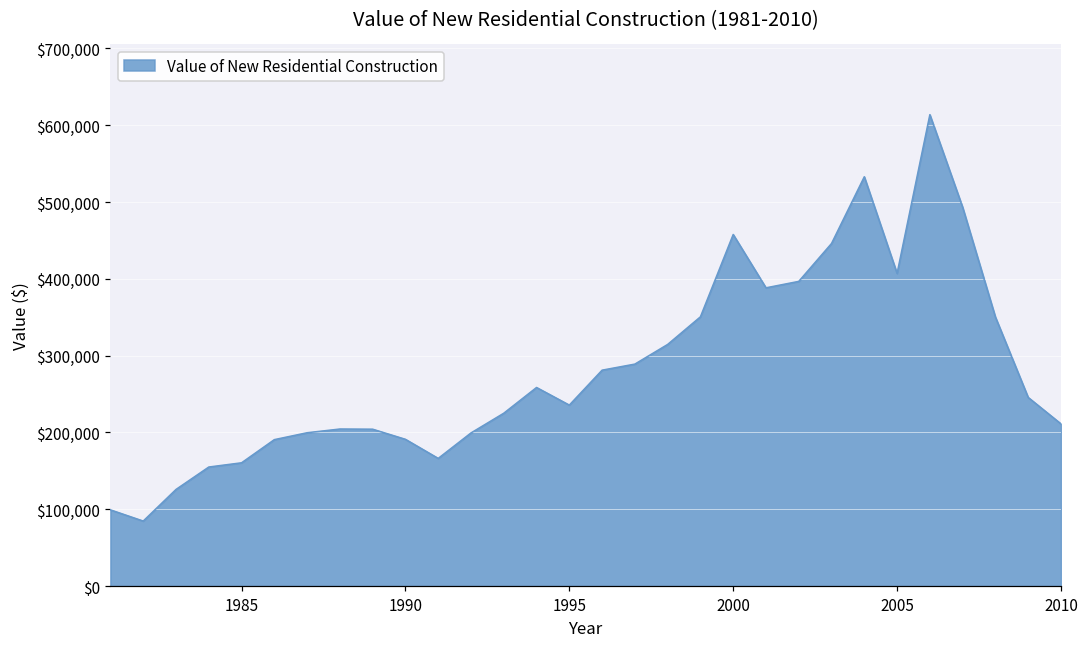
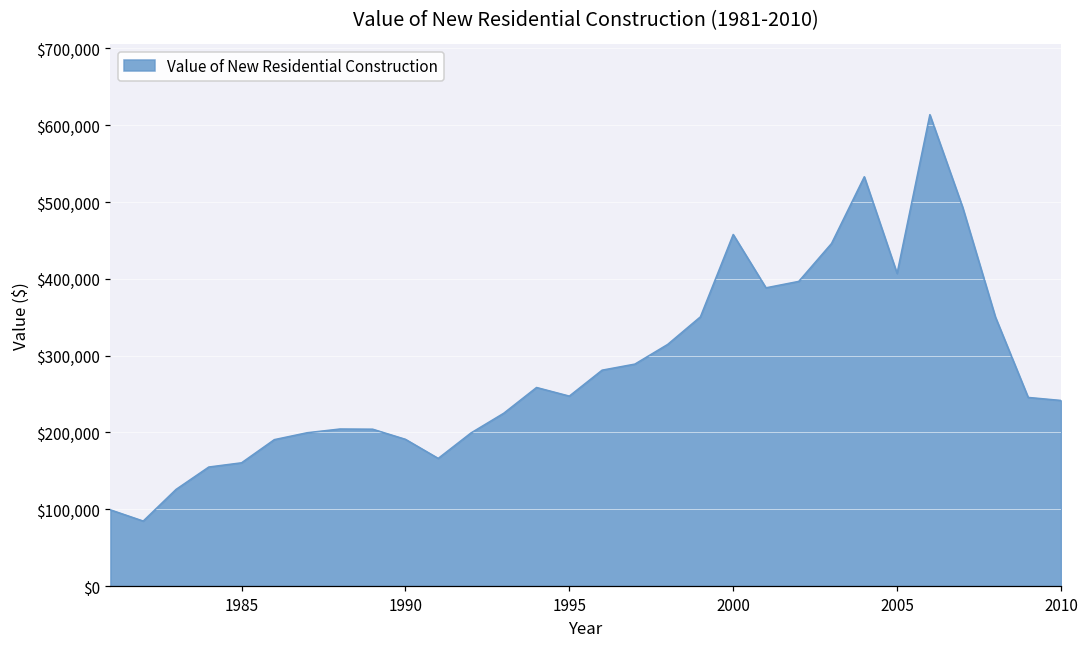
  {
    "1985": "$160,000",
    "1990": "$190,000",
-   "1995": "$240,000",
+   "1995": "$250,000",
    "2000": "$460,000",
    "2005": "$410,000",
-   "2010": "$210,000"
+   "2010": "$240,000"
  }
